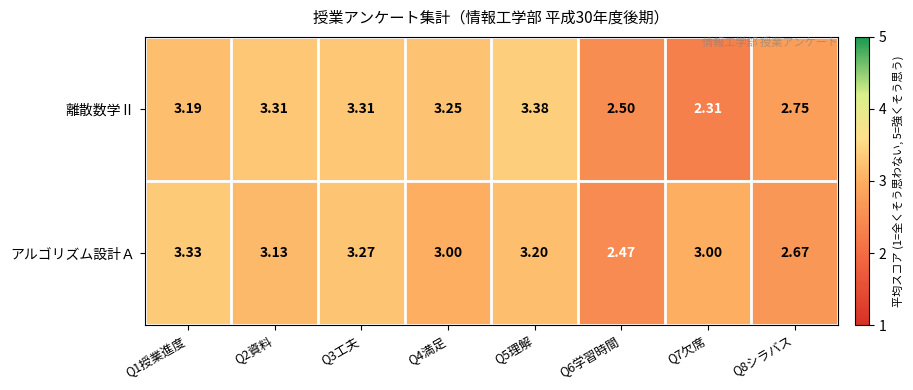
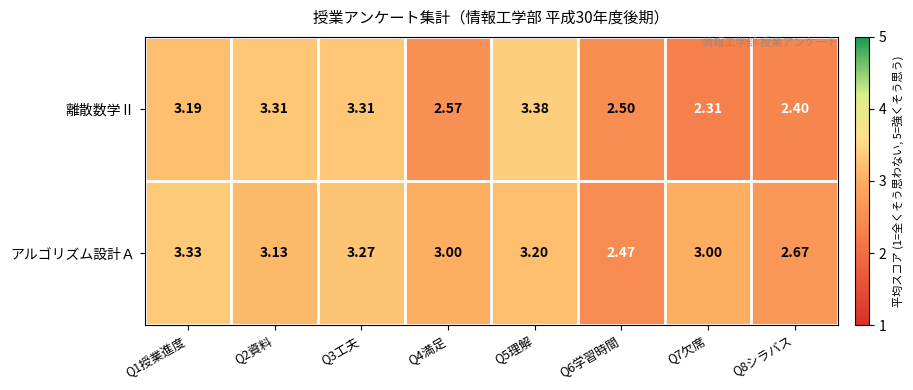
  {
    "離散数学Ⅱ": {
      "Q1授業進度": 3.19,
      "Q2資料": 3.31,
      "Q3工夫": 3.31,
-     "Q4満足": 3.25,
+     "Q4満足": 2.57,
      "Q5理解": 3.38,
      "Q6学習時間": 2.50,
      "Q7欠席": 2.31,
-     "Q8シラバス": 2.75
+     "Q8シラバス": 2.40
    },
    "アルゴリズム設計Ａ": {
      "Q1授業進度": 3.33,
      "Q2資料": 3.13,
      "Q3工夫": 3.27,
      "Q4満足": 3.00,
      "Q5理解": 3.20,
      "Q6学習時間": 2.47,
      "Q7欠席": 3.00,
      "Q8シラバス": 2.67
    }
  }
